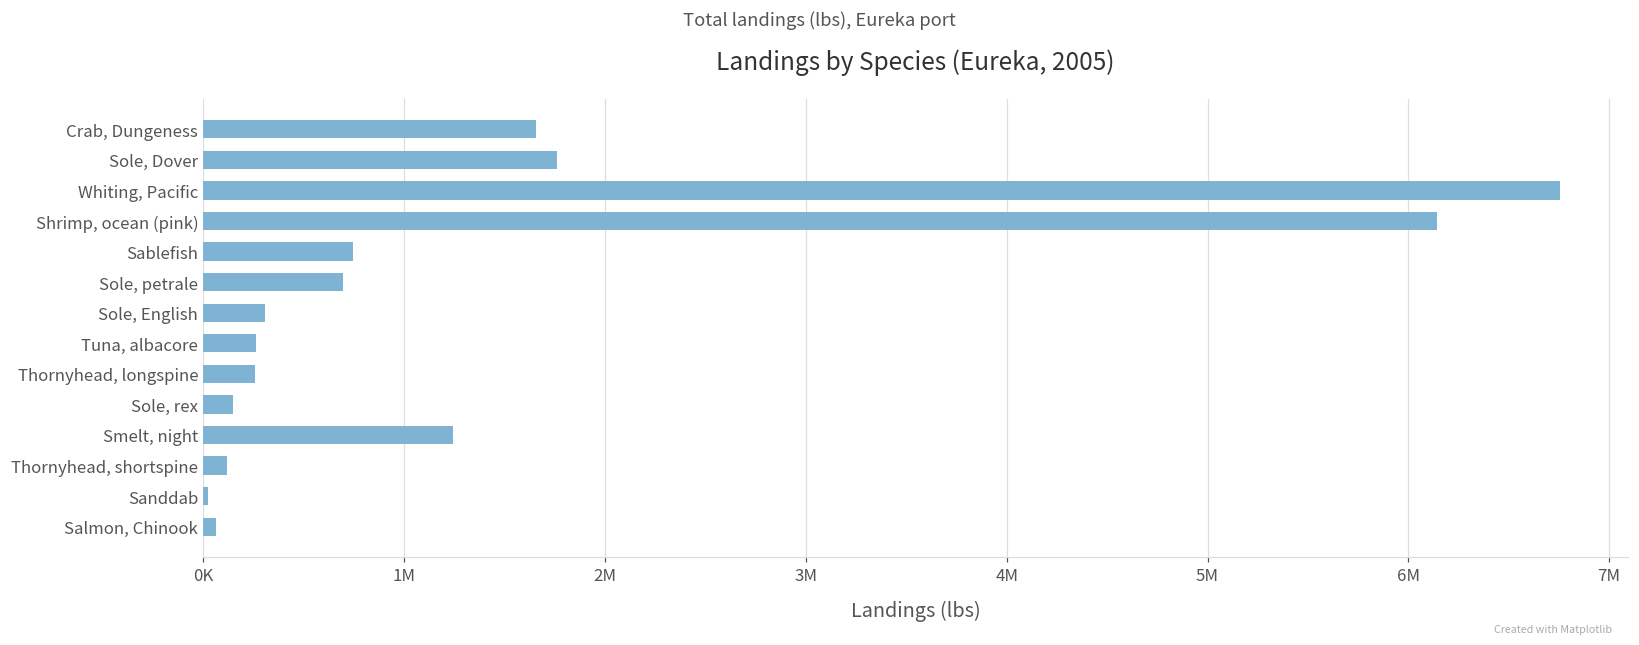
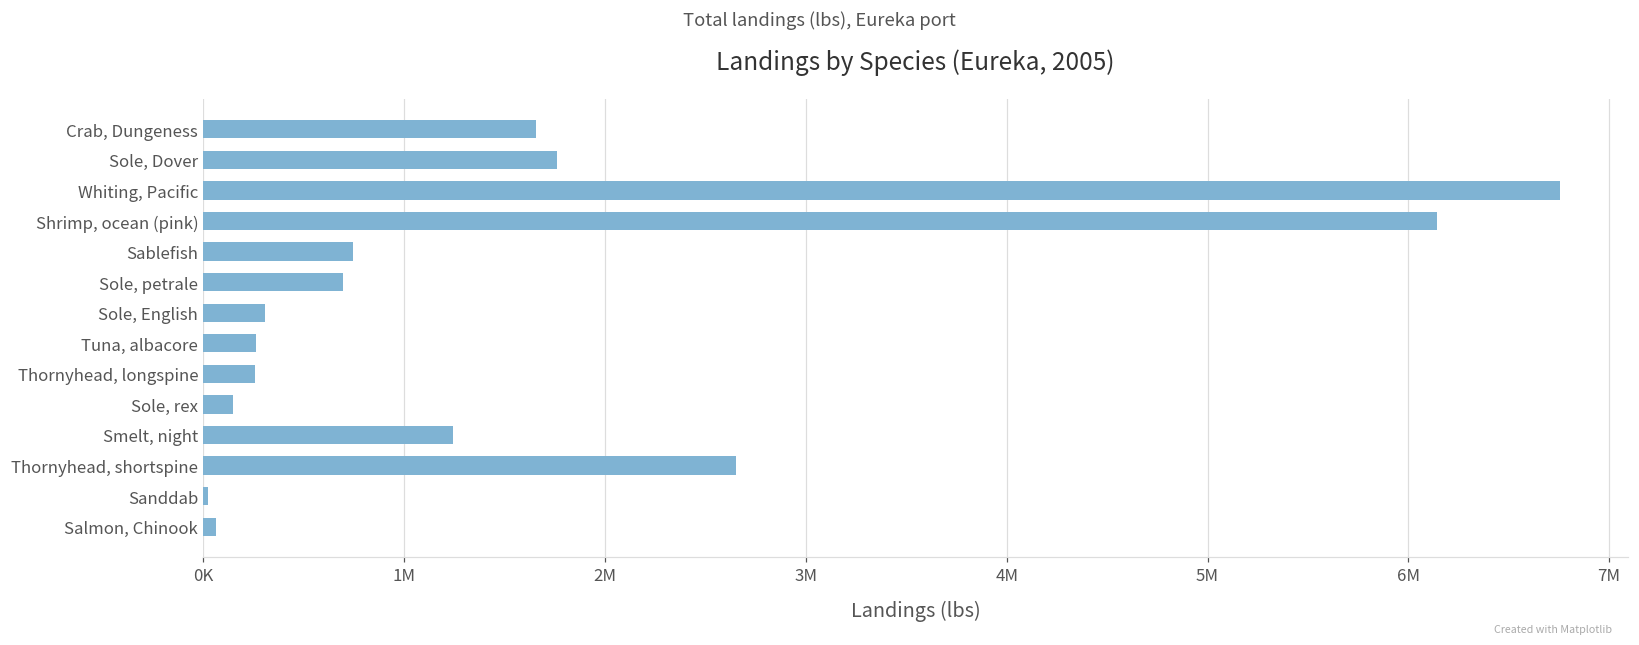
  {
    "Crab, Dungeness": 1660000,
    "Sole, Dover": 1760000,
    "Whiting, Pacific": 6760000,
    "Shrimp, ocean (pink)": 6140000,
    "Sablefish": 740000,
    "Sole, petrale": 700000,
    "Sole, English": 310000,
    "Tuna, albacore": 260000,
    "Thornyhead, longspine": 260000,
    "Sole, rex": 150000,
    "Smelt, night": 1240000,
-   "Thornyhead, shortspine": 120000,
+   "Thornyhead, shortspine": 2650000,
    "Sanddab": 20000,
    "Salmon, Chinook": 60000
  }
